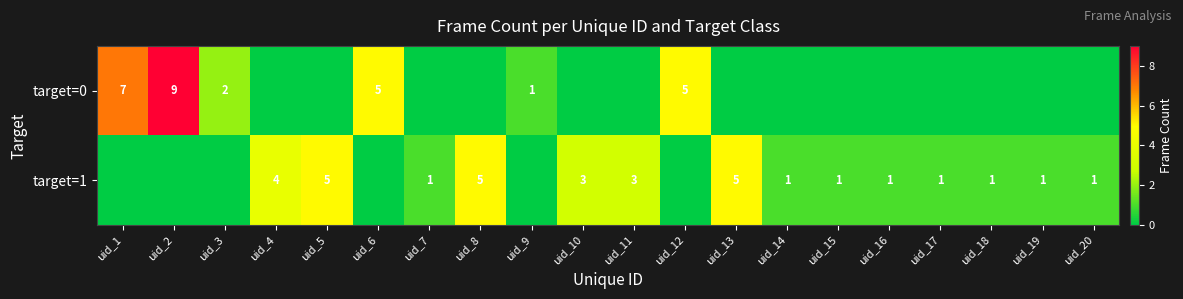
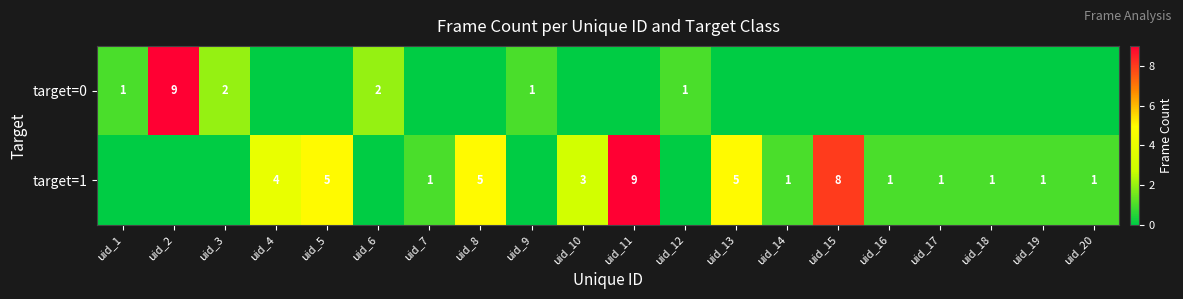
  {
    "target=0": {
-     "uid_1": 7,
+     "uid_1": 1,
      "uid_2": 9,
      "uid_3": 2,
-     "uid_6": 5,
+     "uid_6": 2,
      "uid_9": 1,
-     "uid_12": 5
+     "uid_12": 1
    },
    "target=1": {
      "uid_4": 4,
      "uid_5": 5,
      "uid_7": 1,
      "uid_8": 5,
      "uid_10": 3,
-     "uid_11": 3,
+     "uid_11": 9,
      "uid_13": 5,
      "uid_14": 1,
-     "uid_15": 1,
+     "uid_15": 8,
      "uid_16": 1,
      "uid_17": 1,
      "uid_18": 1,
      "uid_19": 1,
      "uid_20": 1
    }
  }
